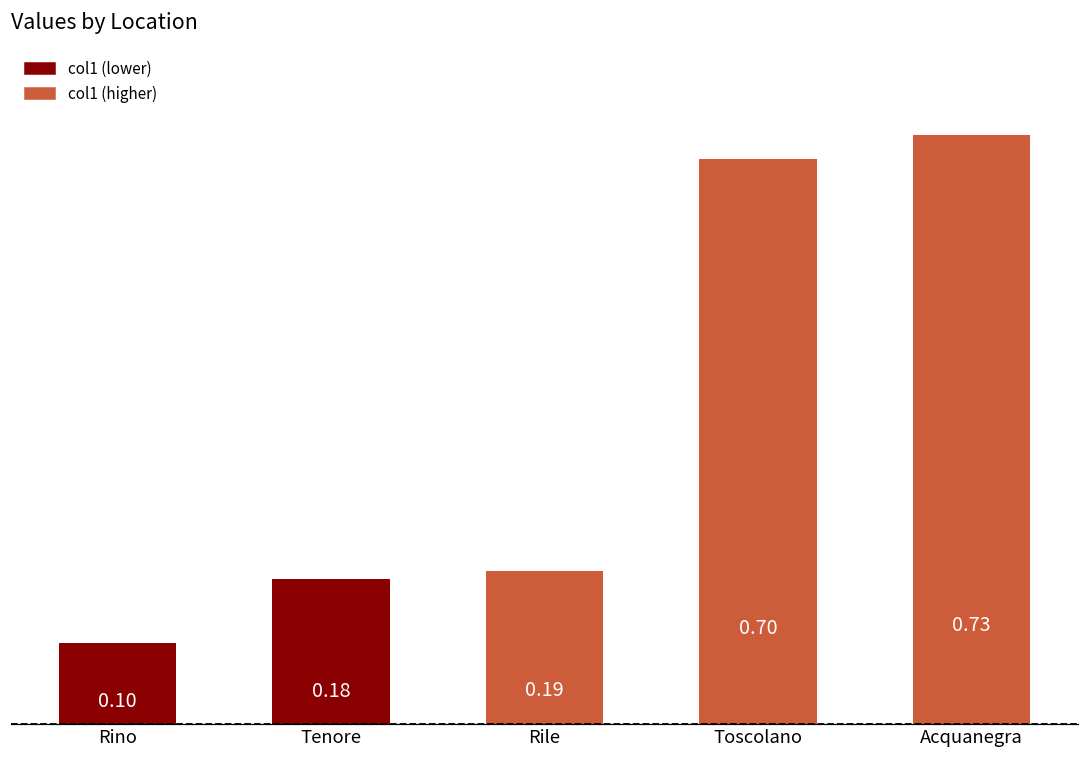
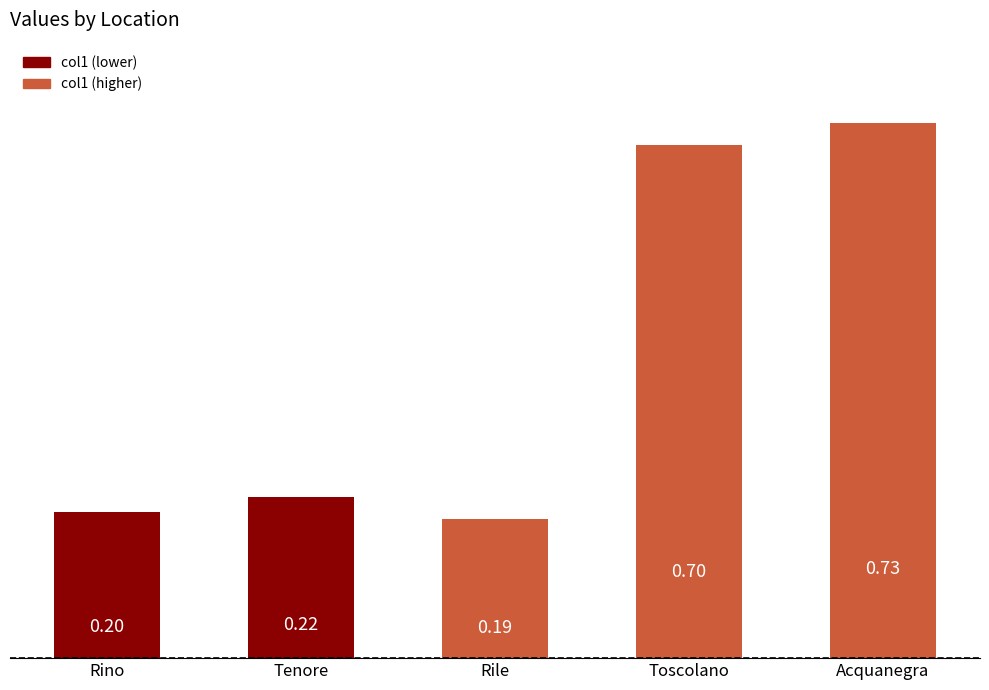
  {
-   "Rino": 0.10,
-   "Tenore": 0.18,
+   "Rino": 0.20,
+   "Tenore": 0.22,
    "Rile": 0.19,
    "Toscolano": 0.70,
    "Acquanegra": 0.73
  }
